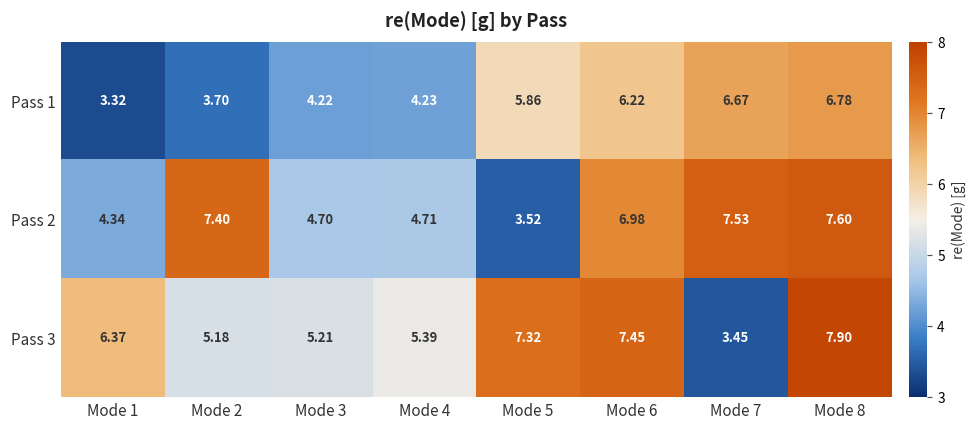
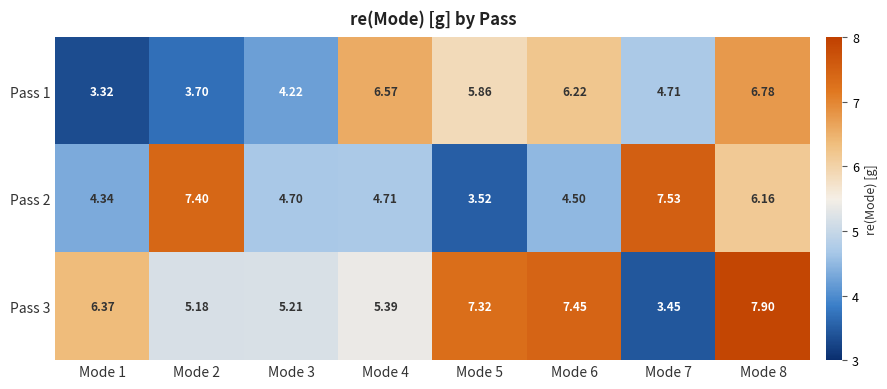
  {
    "Pass 1": {
      "Mode 1": 3.32,
      "Mode 2": 3.70,
      "Mode 3": 4.22,
-     "Mode 4": 4.23,
+     "Mode 4": 6.57,
      "Mode 5": 5.86,
      "Mode 6": 6.22,
-     "Mode 7": 6.67,
+     "Mode 7": 4.71,
      "Mode 8": 6.78
    },
    "Pass 2": {
      "Mode 1": 4.34,
      "Mode 2": 7.40,
      "Mode 3": 4.70,
      "Mode 4": 4.71,
      "Mode 5": 3.52,
-     "Mode 6": 6.98,
+     "Mode 6": 4.50,
      "Mode 7": 7.53,
-     "Mode 8": 7.60
+     "Mode 8": 6.16
    },
    "Pass 3": {
      "Mode 1": 6.37,
      "Mode 2": 5.18,
      "Mode 3": 5.21,
      "Mode 4": 5.39,
      "Mode 5": 7.32,
      "Mode 6": 7.45,
      "Mode 7": 3.45,
      "Mode 8": 7.90
    }
  }
